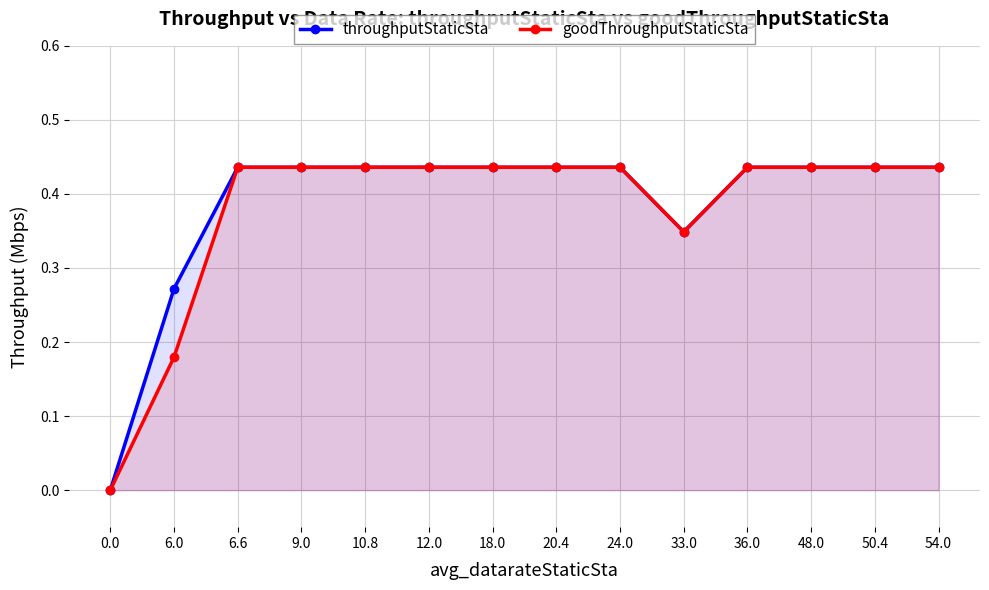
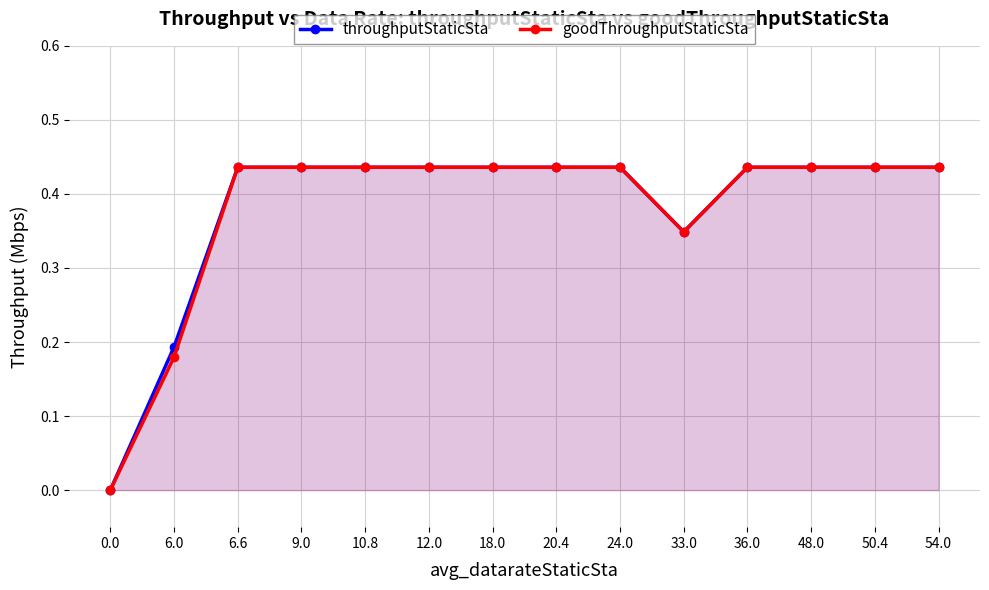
  {
    "throughputStaticSta": {
-     "6.0": 0.27
+     "6.0": 0.19
    },
    "goodThroughputStaticSta": {
      "6.0": 0.18
    }
  }
